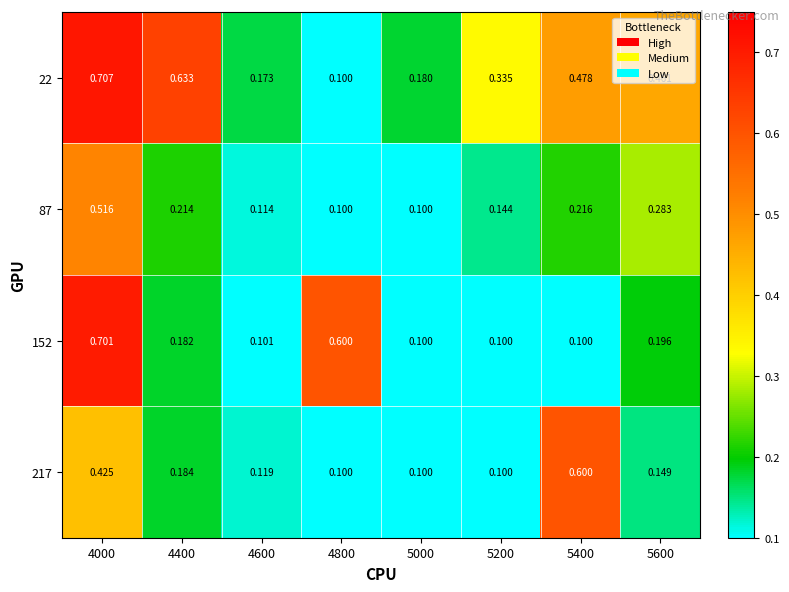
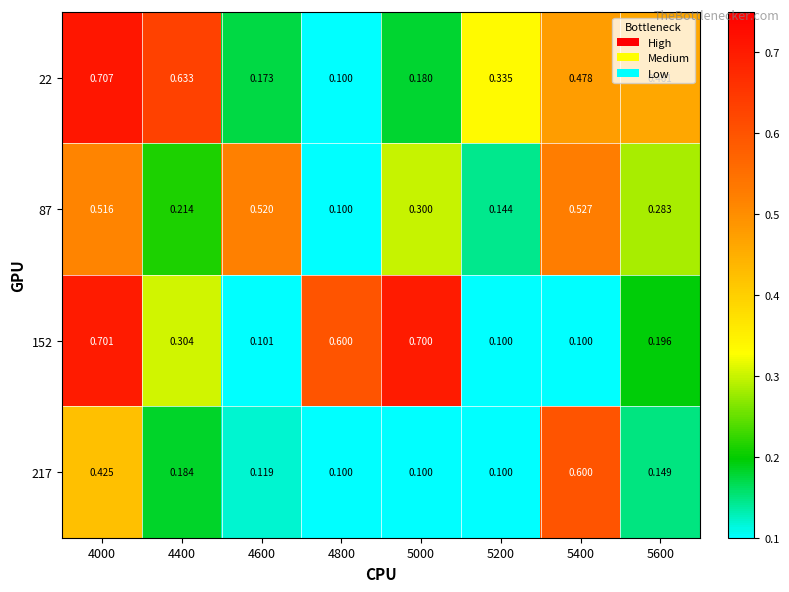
  {
    "22": {
      "4000": 0.707,
      "4400": 0.633,
      "4600": 0.173,
      "4800": 0.100,
      "5000": 0.180,
      "5200": 0.335,
      "5400": 0.478
    },
    "87": {
      "4000": 0.516,
      "4400": 0.214,
-     "4600": 0.114,
+     "4600": 0.520,
      "4800": 0.100,
-     "5000": 0.100,
+     "5000": 0.300,
      "5200": 0.144,
-     "5400": 0.216,
+     "5400": 0.527,
      "5600": 0.283
    },
    "152": {
      "4000": 0.701,
-     "4400": 0.182,
+     "4400": 0.304,
      "4600": 0.101,
      "4800": 0.600,
-     "5000": 0.100,
+     "5000": 0.700,
      "5200": 0.100,
      "5400": 0.100,
      "5600": 0.196
    },
    "217": {
      "4000": 0.425,
      "4400": 0.184,
      "4600": 0.119,
      "4800": 0.100,
      "5000": 0.100,
      "5200": 0.100,
      "5400": 0.600,
      "5600": 0.149
    }
  }
